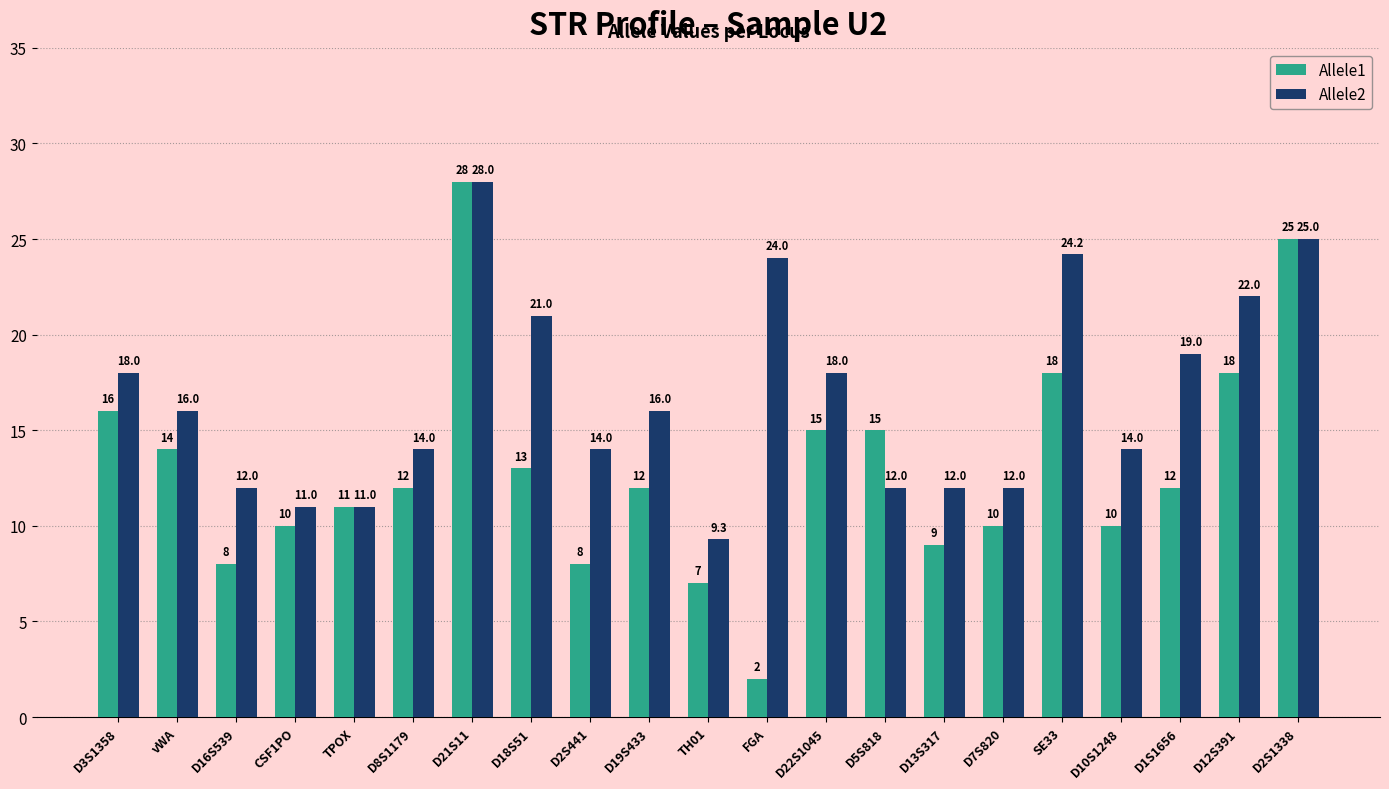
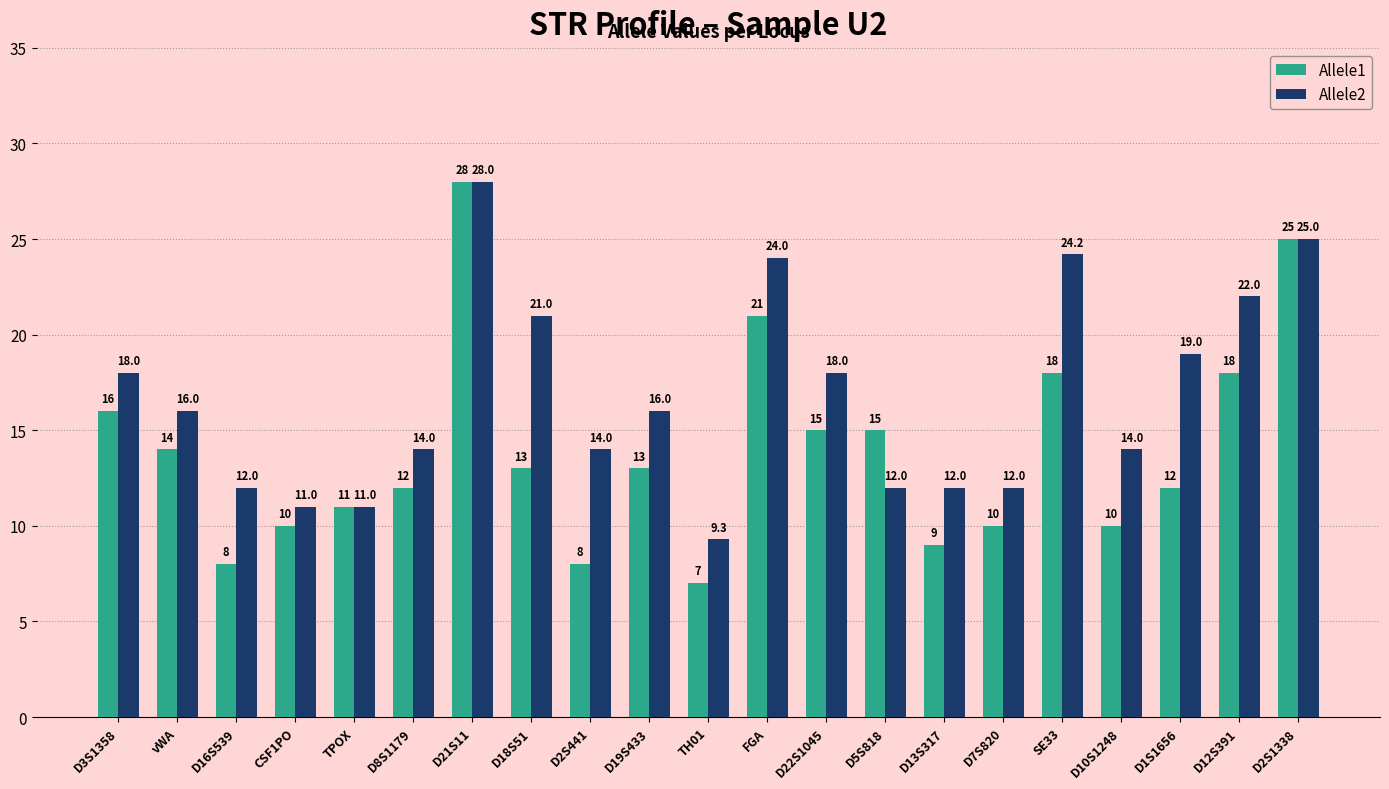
  {
    "Allele1": {
      "D3S1358": 16,
      "vWA": 14,
      "D16S539": 8,
      "CSF1PO": 10,
      "TPOX": 11,
      "D8S1179": 12,
      "D21S11": 28,
      "D18S51": 13,
      "D2S441": 8,
-     "D19S433": 12,
+     "D19S433": 13,
      "TH01": 7,
-     "FGA": 2,
+     "FGA": 21,
      "D22S1045": 15,
      "D5S818": 15,
      "D13S317": 9,
      "D7S820": 10,
      "SE33": 18,
      "D10S1248": 10,
      "D1S1656": 12,
      "D12S391": 18,
      "D2S1338": 25
    },
    "Allele2": {
      "D3S1358": 18.0,
      "vWA": 16.0,
      "D16S539": 12.0,
      "CSF1PO": 11.0,
      "TPOX": 11.0,
      "D8S1179": 14.0,
      "D21S11": 28.0,
      "D18S51": 21.0,
      "D2S441": 14.0,
      "D19S433": 16.0,
      "TH01": 9.3,
      "FGA": 24.0,
      "D22S1045": 18.0,
      "D5S818": 12.0,
      "D13S317": 12.0,
      "D7S820": 12.0,
      "SE33": 24.2,
      "D10S1248": 14.0,
      "D1S1656": 19.0,
      "D12S391": 22.0,
      "D2S1338": 25.0
    }
  }
